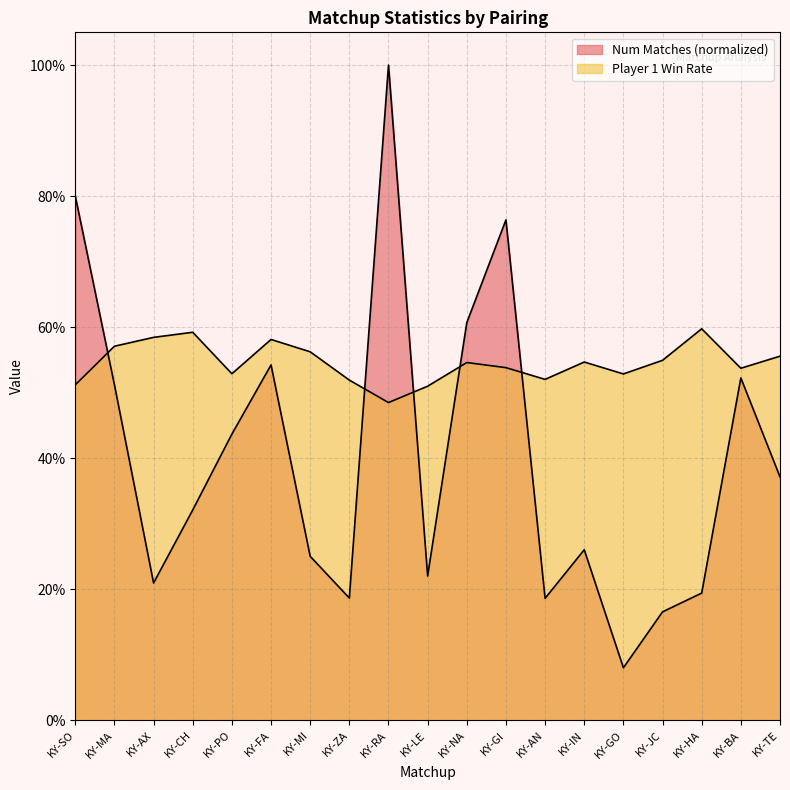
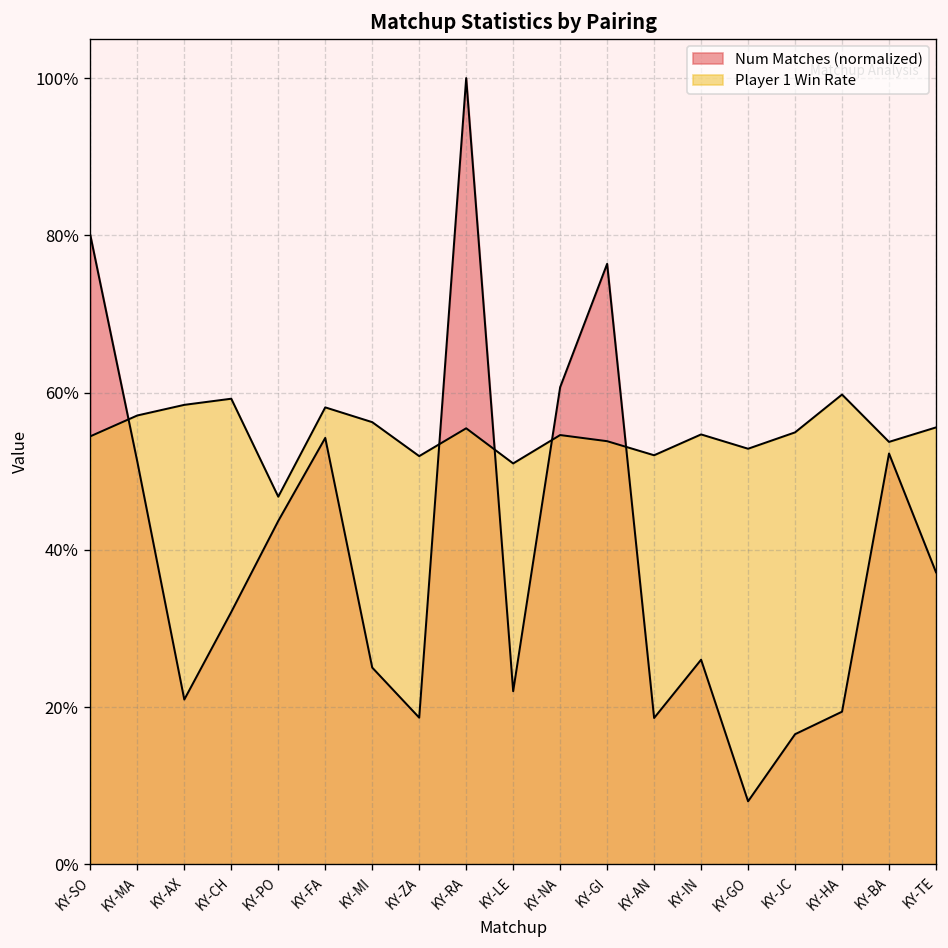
  {
    "Num Matches (normalized)": {
      "KY-SO": "80%",
      "KY-MA": "51%",
      "KY-AX": "21%",
      "KY-CH": "32%",
      "KY-PO": "44%",
      "KY-FA": "54%",
      "KY-MI": "25%",
      "KY-ZA": "19%",
      "KY-RA": "100%",
      "KY-LE": "22%",
      "KY-NA": "61%",
      "KY-GI": "76%",
      "KY-AN": "19%",
      "KY-IN": "26%",
      "KY-GO": "8%",
      "KY-JC": "17%",
      "KY-HA": "19%",
      "KY-BA": "52%",
      "KY-TE": "37%"
    },
    "Player 1 Win Rate": {
-     "KY-SO": "51%",
+     "KY-SO": "54%",
      "KY-MA": "57%",
      "KY-AX": "58%",
      "KY-CH": "59%",
-     "KY-PO": "53%",
+     "KY-PO": "47%",
      "KY-FA": "58%",
      "KY-MI": "56%",
      "KY-ZA": "52%",
-     "KY-RA": "49%",
+     "KY-RA": "55%",
      "KY-LE": "51%",
      "KY-NA": "55%",
      "KY-GI": "54%",
      "KY-AN": "52%",
      "KY-IN": "55%",
      "KY-GO": "53%",
      "KY-JC": "55%",
      "KY-HA": "60%",
      "KY-BA": "54%",
      "KY-TE": "56%"
    }
  }
